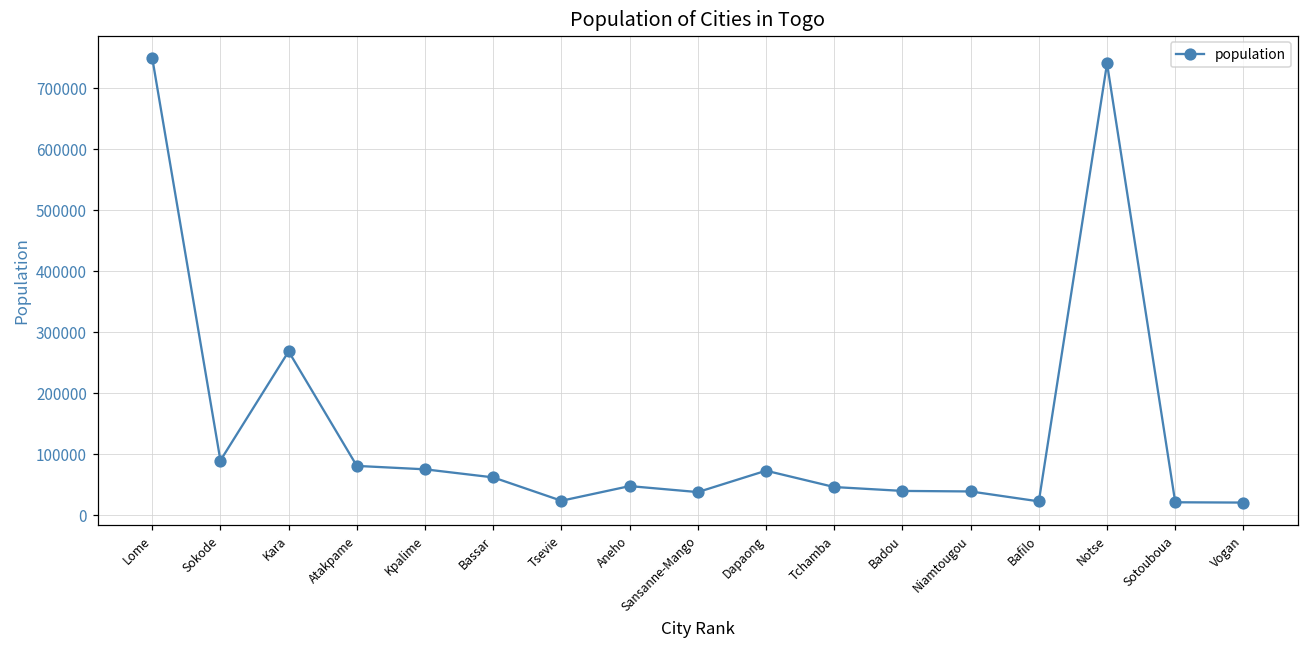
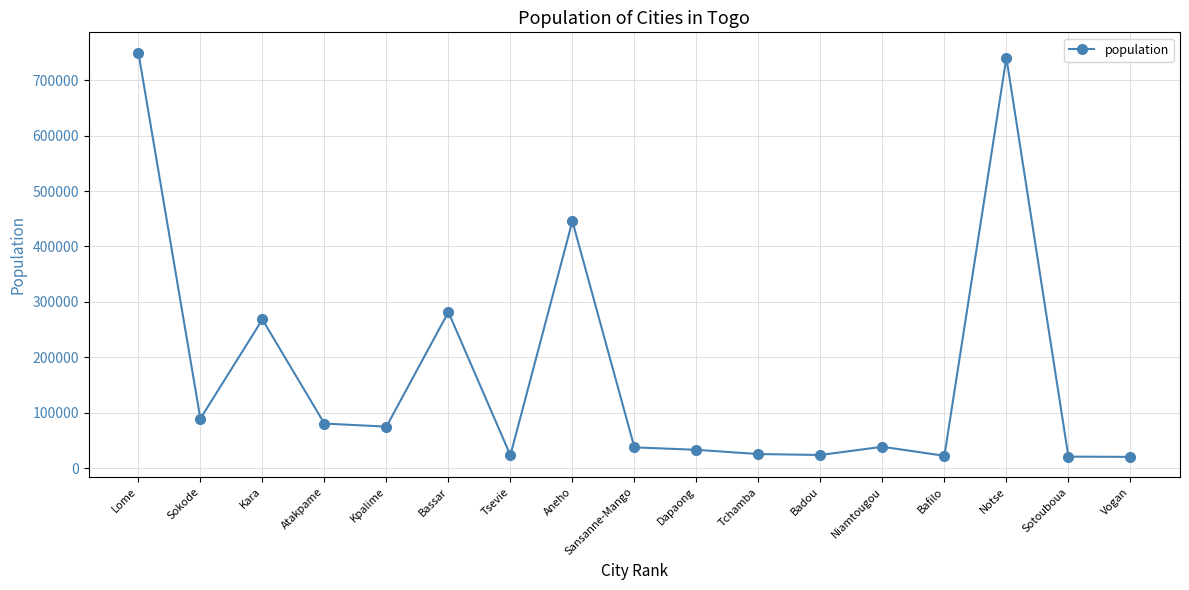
  {
    "Lome": 750000,
    "Sokode": 90000,
    "Kara": 270000,
    "Atakpame": 80000,
    "Kpalime": 80000,
-   "Bassar": 60000,
+   "Bassar": 280000,
    "Tsevie": 20000,
-   "Aneho": 50000,
+   "Aneho": 450000,
    "Sansanne-Mango": 40000,
-   "Dapaong": 70000,
-   "Tchamba": 50000,
-   "Badou": 40000,
+   "Dapaong": 30000,
+   "Tchamba": 30000,
+   "Badou": 20000,
    "Niamtougou": 40000,
    "Bafilo": 20000,
    "Notse": 740000,
    "Sotouboua": 20000,
    "Vogan": 20000
  }
